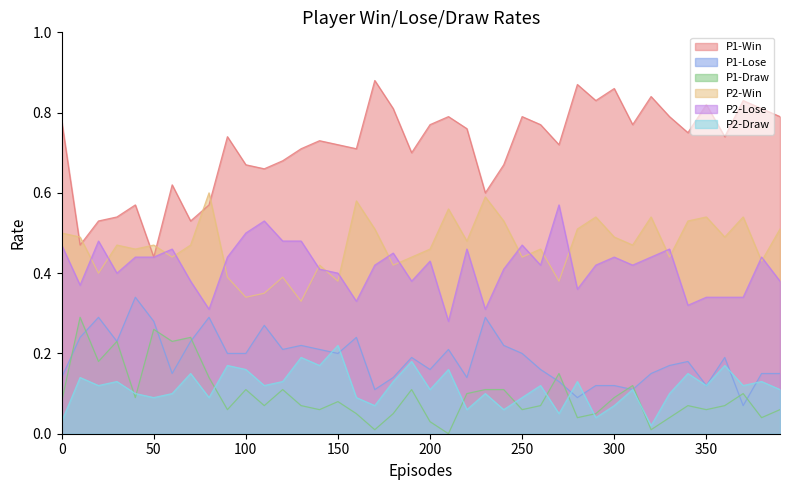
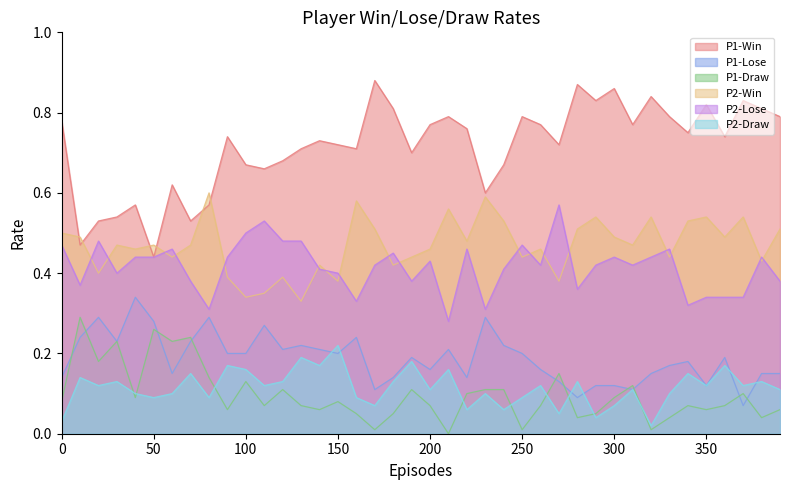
  {
    "P1-Draw": {
      "0": 0.08,
      "50": 0.26,
-     "100": 0.11,
+     "100": 0.13,
      "150": 0.08,
-     "200": 0.03,
-     "250": 0.06,
+     "200": 0.07,
+     "250": 0.01,
      "300": 0.09,
      "350": 0.06
    }
  }
